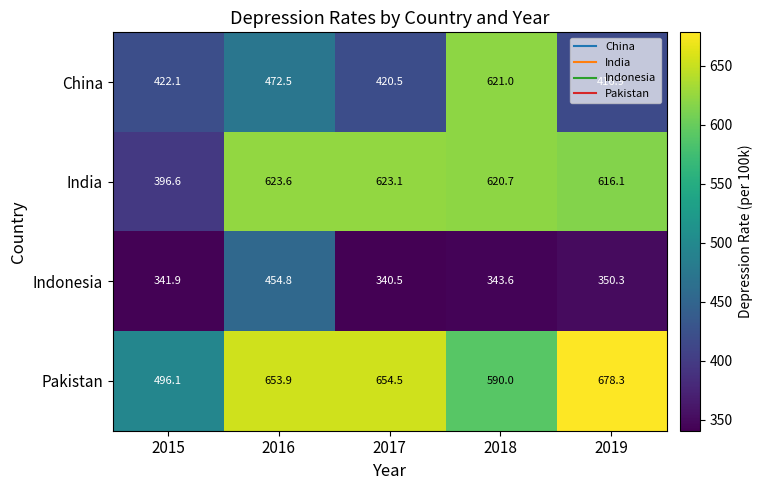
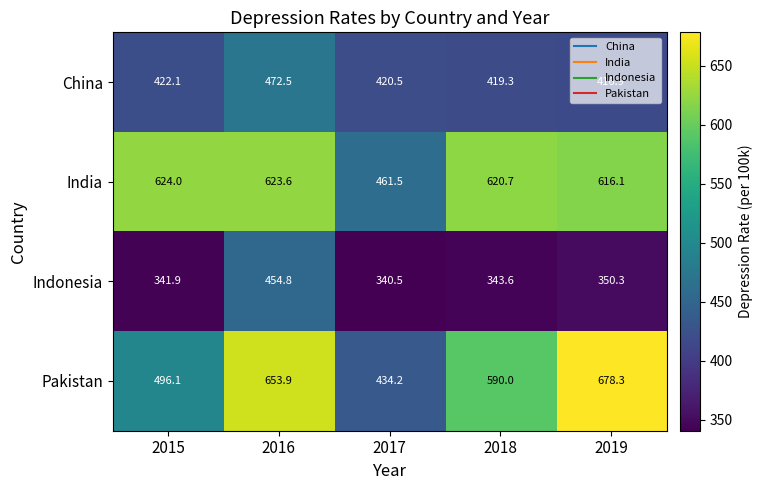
  {
    "China": {
      "2015": 422.1,
      "2016": 472.5,
      "2017": 420.5,
-     "2018": 621.0
+     "2018": 419.3
    },
    "India": {
-     "2015": 396.6,
+     "2015": 624.0,
      "2016": 623.6,
-     "2017": 623.1,
+     "2017": 461.5,
      "2018": 620.7,
      "2019": 616.1
    },
    "Indonesia": {
      "2015": 341.9,
      "2016": 454.8,
      "2017": 340.5,
      "2018": 343.6,
      "2019": 350.3
    },
    "Pakistan": {
      "2015": 496.1,
      "2016": 653.9,
-     "2017": 654.5,
+     "2017": 434.2,
      "2018": 590.0,
      "2019": 678.3
    }
  }
